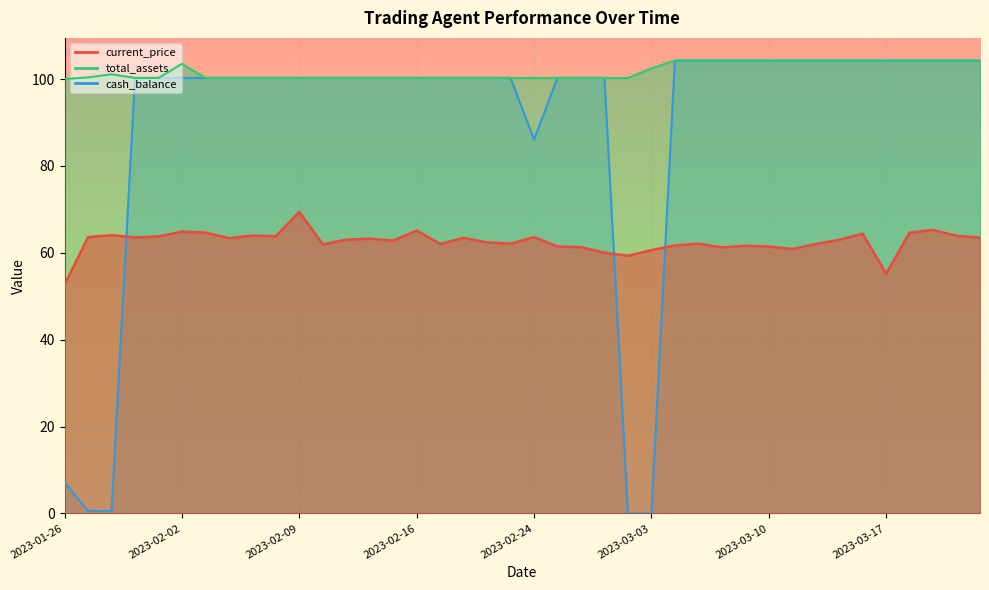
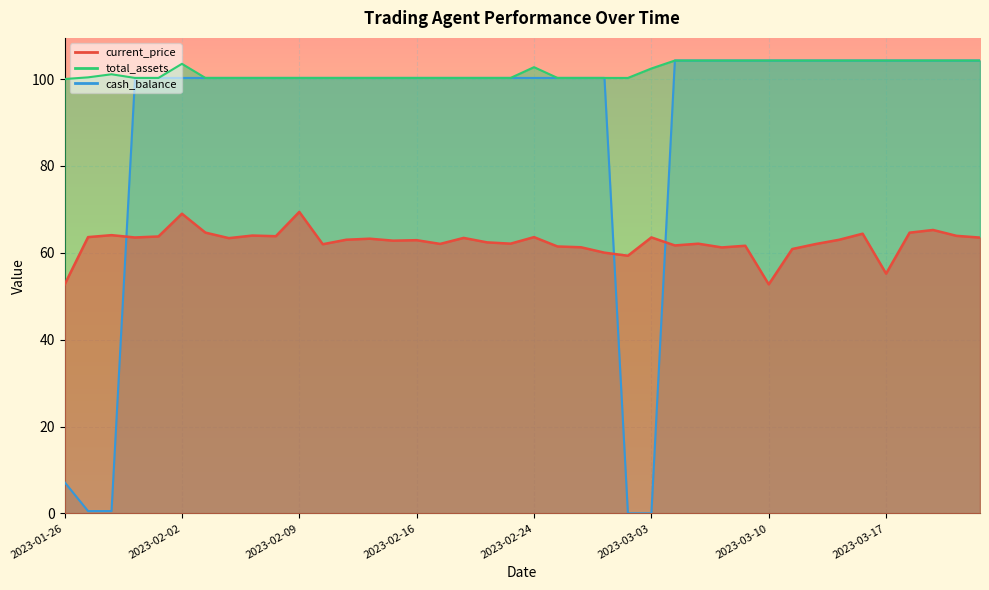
  {
    "cash_balance": {
      "2023-01-26": 7,
      "2023-02-02": 100,
-     "2023-02-24": 86,
+     "2023-02-24": 100,
      "2023-03-03": 0
    },
    "total_assets": {
      "2023-01-26": 100,
      "2023-02-02": 103,
-     "2023-02-24": 100,
+     "2023-02-24": 103,
      "2023-03-03": 102
    },
    "current_price": {
      "2023-01-26": 53,
-     "2023-02-02": 65,
+     "2023-02-02": 69,
      "2023-02-09": 69,
-     "2023-02-16": 65,
+     "2023-02-16": 63,
      "2023-02-24": 64,
-     "2023-03-03": 61,
-     "2023-03-10": 61,
+     "2023-03-03": 64,
+     "2023-03-10": 53,
      "2023-03-17": 55
    }
  }
